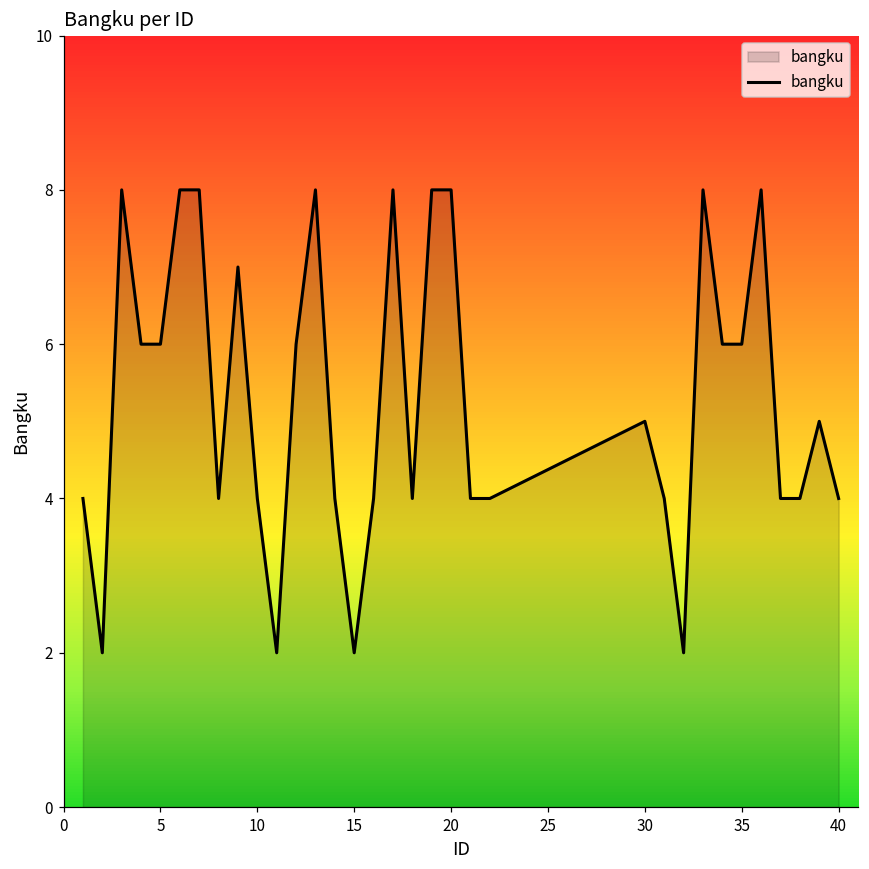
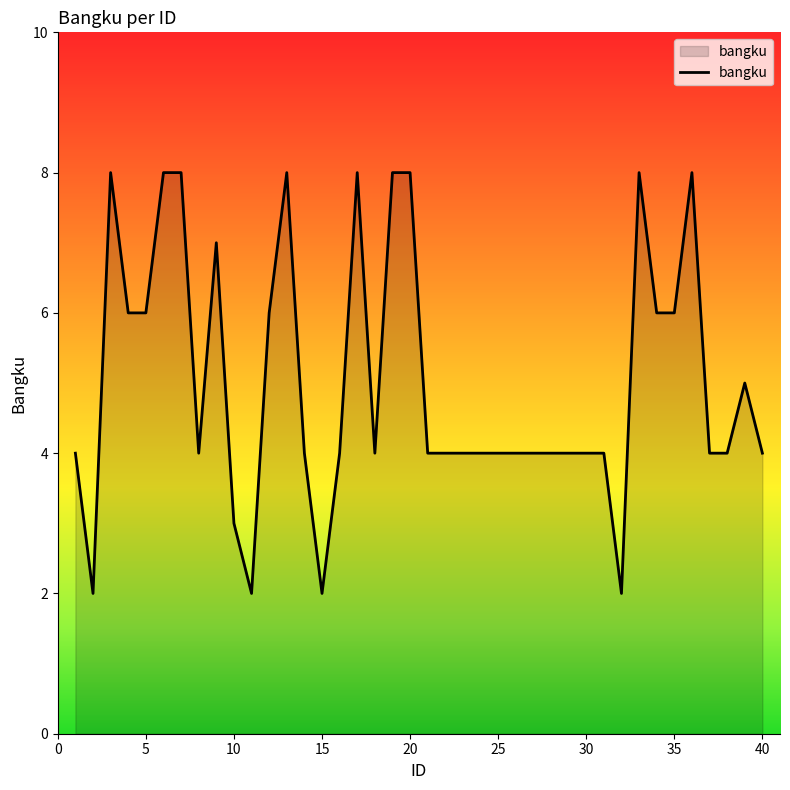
  {
    "5": 6,
-   "10": 4,
+   "10": 3,
    "15": 2,
    "20": 8,
-   "30": 5,
+   "30": 4,
    "35": 6,
    "40": 4
  }
